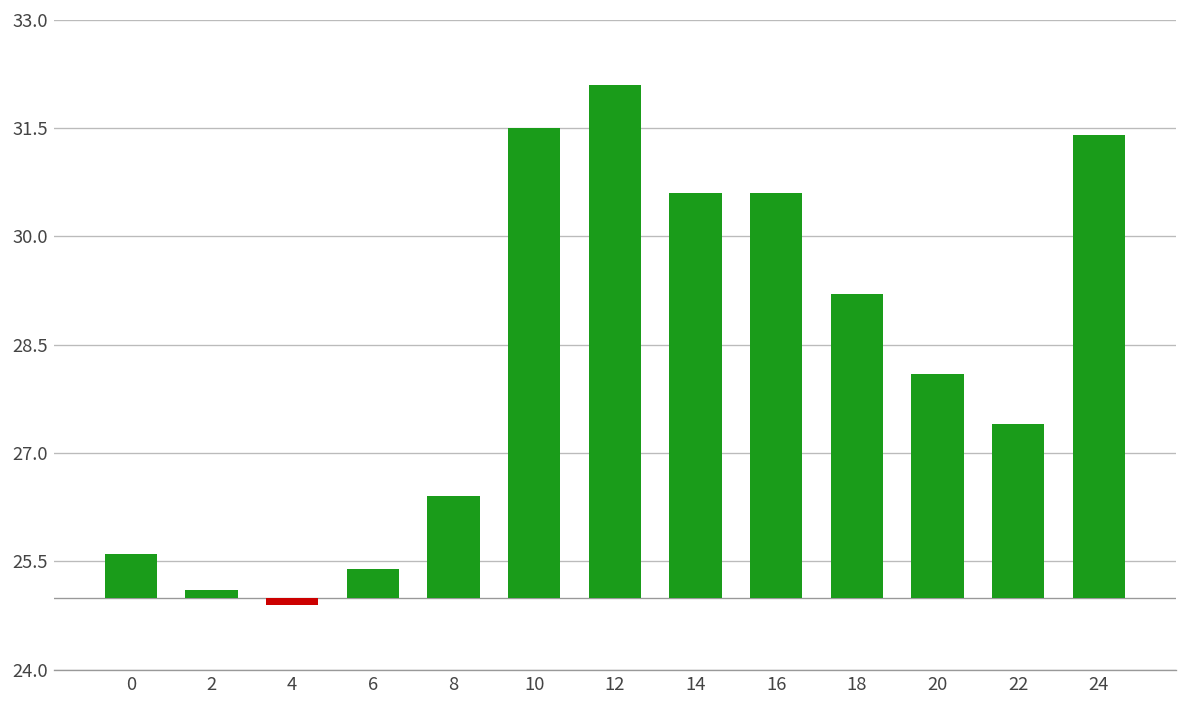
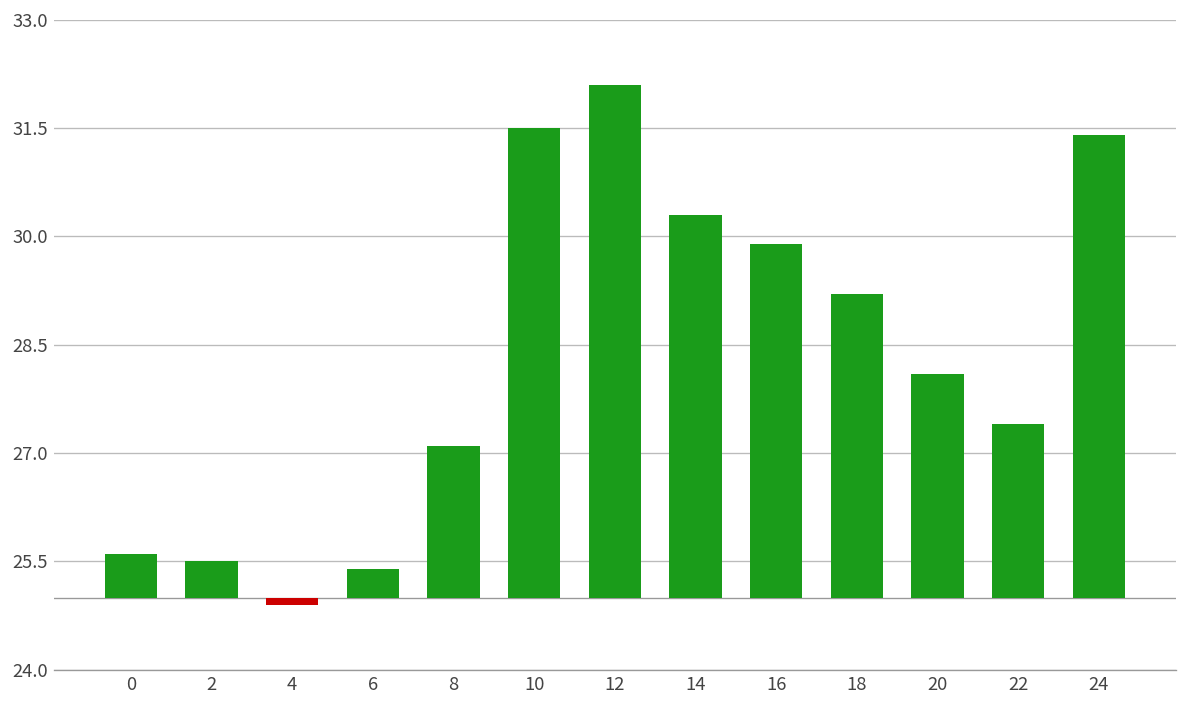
  {
    "0": 25.6,
-   "2": 25.1,
+   "2": 25.5,
    "4": 24.9,
    "6": 25.4,
-   "8": 26.4,
+   "8": 27.1,
    "10": 31.5,
    "12": 32.1,
-   "14": 30.6,
-   "16": 30.6,
+   "14": 30.3,
+   "16": 29.9,
    "18": 29.2,
    "20": 28.1,
    "22": 27.4,
    "24": 31.4
  }
